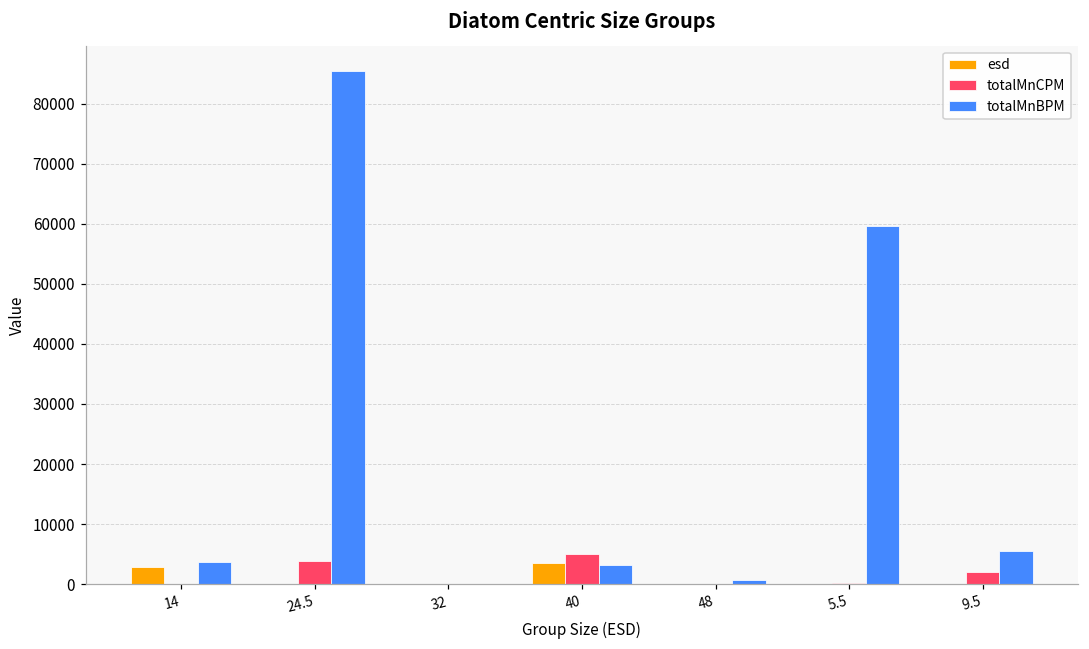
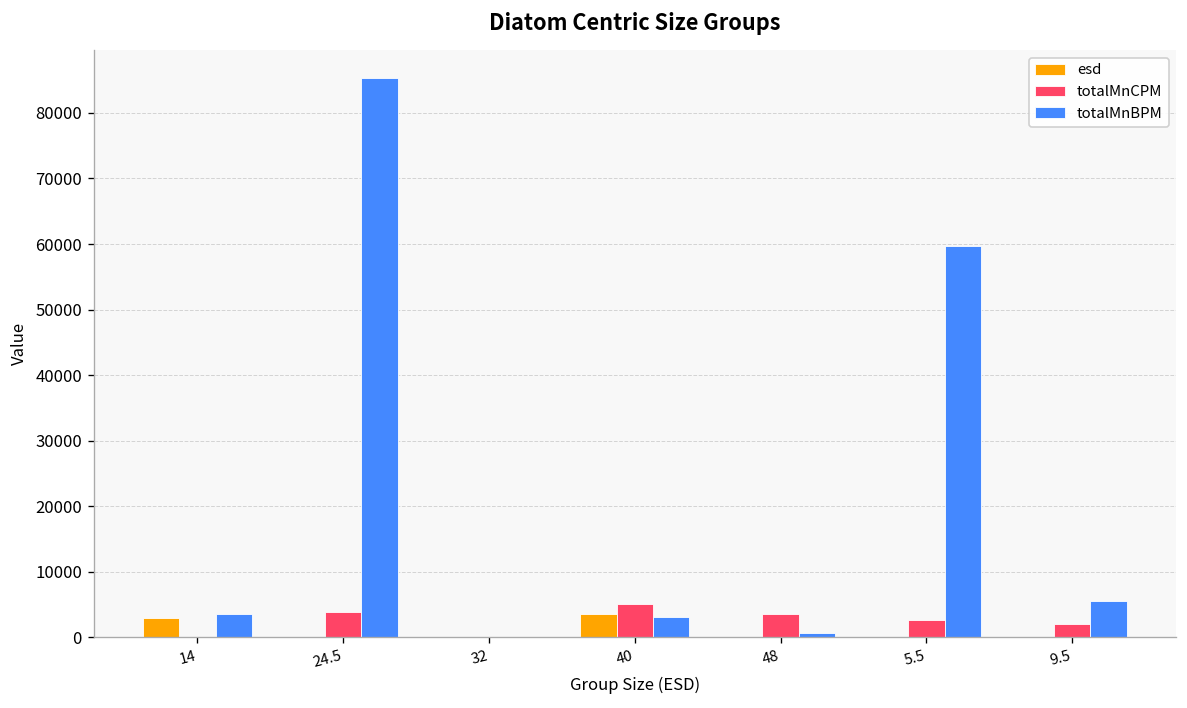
  {
    "esd": {
      "14": 3000,
      "40": 4000
    },
    "totalMnCPM": {
      "24.5": 4000,
      "40": 5000,
-     "48": 0,
-     "5.5": 0,
+     "48": 4000,
+     "5.5": 3000,
      "9.5": 2000
    },
    "totalMnBPM": {
      "14": 4000,
      "24.5": 85000,
      "40": 3000,
      "48": 1000,
      "5.5": 60000,
      "9.5": 6000
    }
  }
